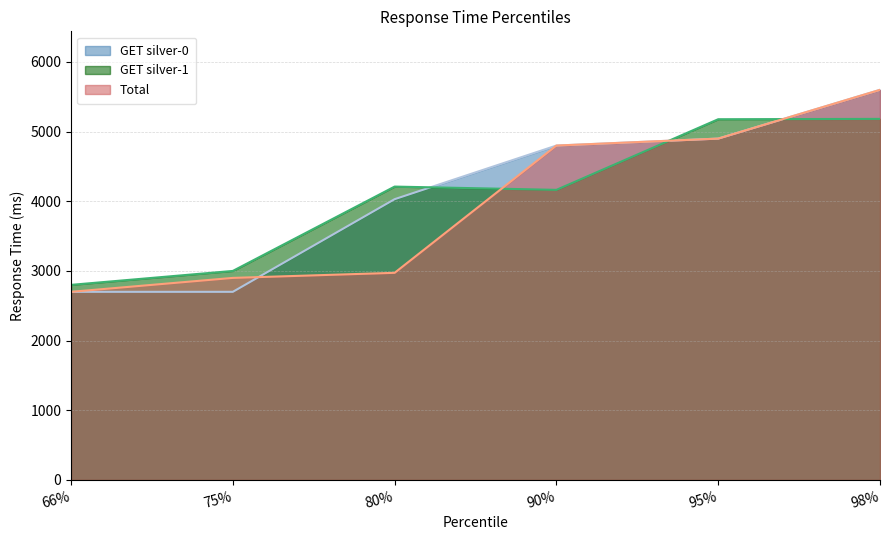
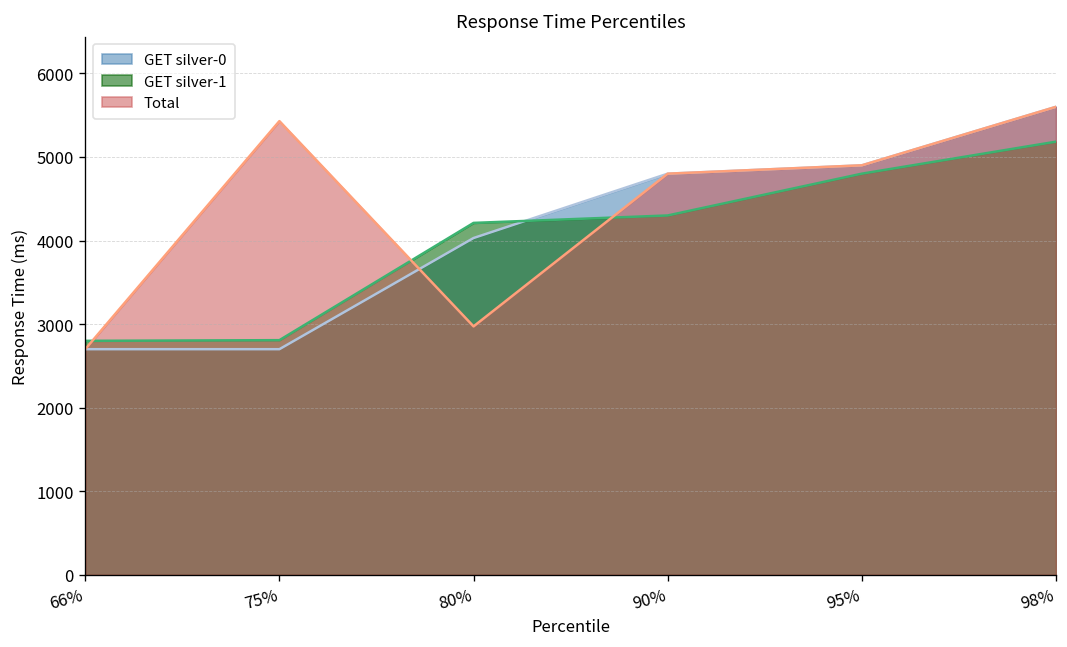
  {
    "GET silver-0": {
      "75%": 2700,
      "80%": 4000
    },
    "GET silver-1": {
      "66%": 2800,
-     "75%": 3000,
+     "75%": 2800,
      "80%": 4200,
-     "90%": 4200,
-     "95%": 5200,
+     "90%": 4300,
+     "95%": 4800,
      "98%": 5200
    },
    "Total": {
-     "75%": 2900,
+     "75%": 5400,
      "80%": 3000
    }
  }
